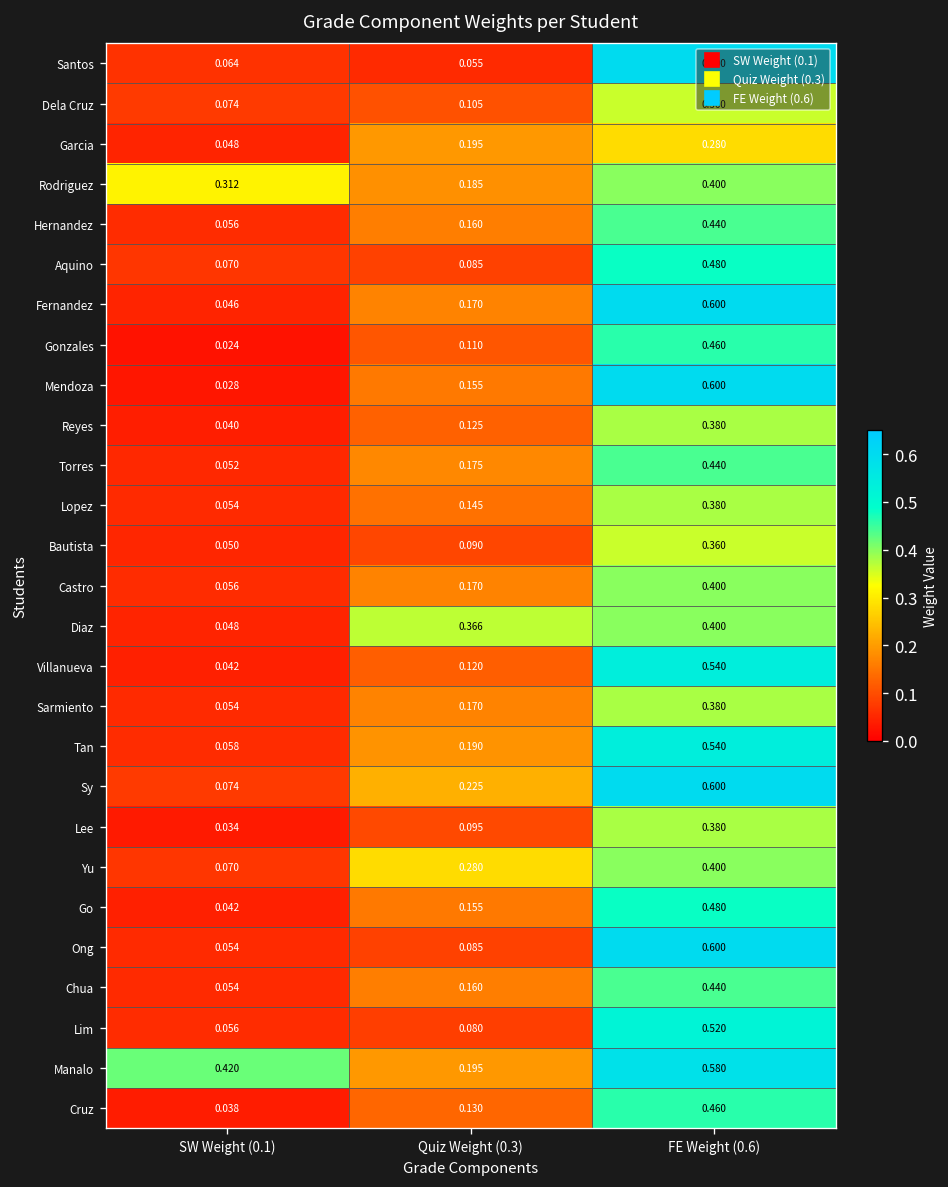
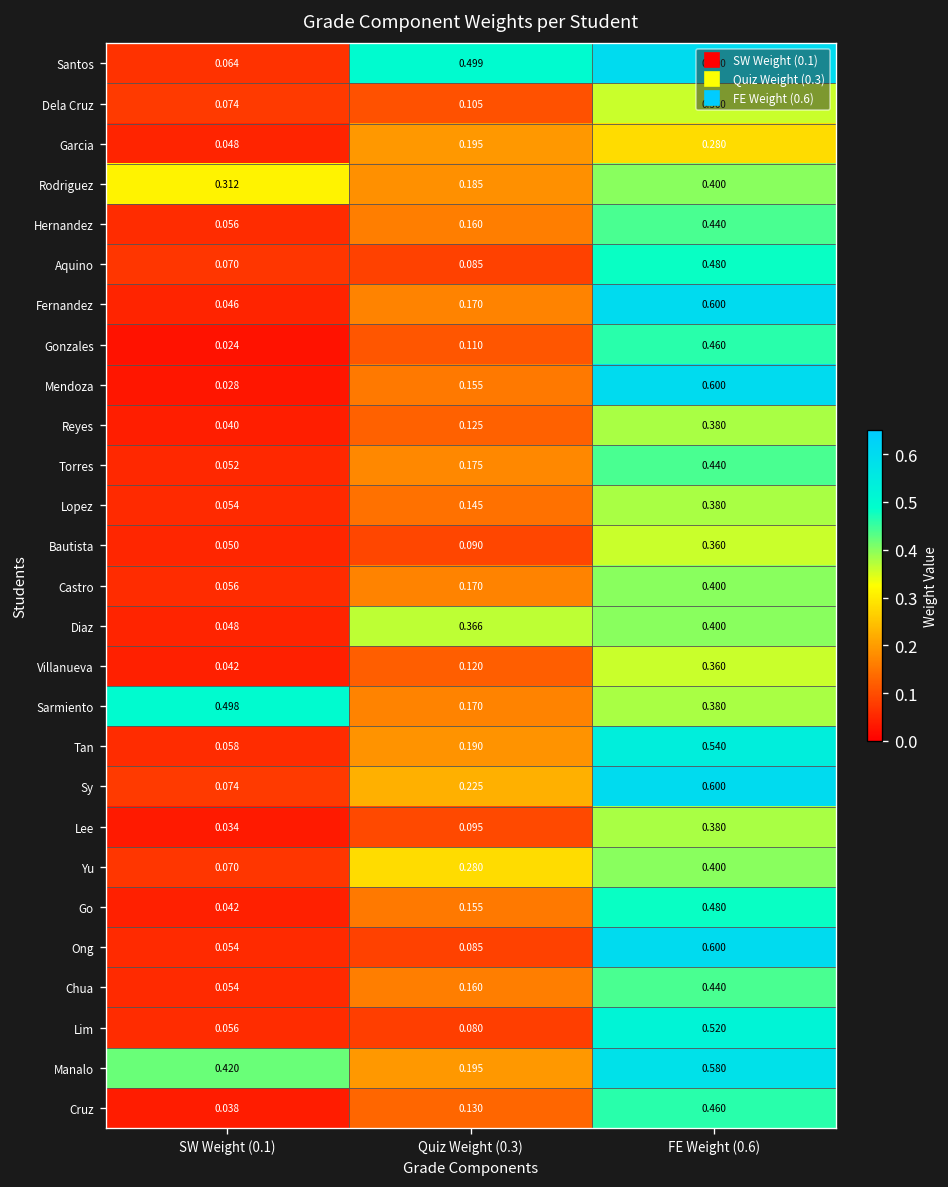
  {
    "Santos": {
      "SW Weight (0.1)": 0.064,
-     "Quiz Weight (0.3)": 0.055
+     "Quiz Weight (0.3)": 0.499
    },
    "Dela Cruz": {
      "SW Weight (0.1)": 0.074,
      "Quiz Weight (0.3)": 0.105
    },
    "Garcia": {
      "SW Weight (0.1)": 0.048,
      "Quiz Weight (0.3)": 0.195,
      "FE Weight (0.6)": 0.280
    },
    "Rodriguez": {
      "SW Weight (0.1)": 0.312,
      "Quiz Weight (0.3)": 0.185,
      "FE Weight (0.6)": 0.400
    },
    "Hernandez": {
      "SW Weight (0.1)": 0.056,
      "Quiz Weight (0.3)": 0.160,
      "FE Weight (0.6)": 0.440
    },
    "Aquino": {
      "SW Weight (0.1)": 0.070,
      "Quiz Weight (0.3)": 0.085,
      "FE Weight (0.6)": 0.480
    },
    "Fernandez": {
      "SW Weight (0.1)": 0.046,
      "Quiz Weight (0.3)": 0.170,
      "FE Weight (0.6)": 0.600
    },
    "Gonzales": {
      "SW Weight (0.1)": 0.024,
      "Quiz Weight (0.3)": 0.110,
      "FE Weight (0.6)": 0.460
    },
    "Mendoza": {
      "SW Weight (0.1)": 0.028,
      "Quiz Weight (0.3)": 0.155,
      "FE Weight (0.6)": 0.600
    },
    "Reyes": {
      "SW Weight (0.1)": 0.040,
      "Quiz Weight (0.3)": 0.125,
      "FE Weight (0.6)": 0.380
    },
    "Torres": {
      "SW Weight (0.1)": 0.052,
      "Quiz Weight (0.3)": 0.175,
      "FE Weight (0.6)": 0.440
    },
    "Lopez": {
      "SW Weight (0.1)": 0.054,
      "Quiz Weight (0.3)": 0.145,
      "FE Weight (0.6)": 0.380
    },
    "Bautista": {
      "SW Weight (0.1)": 0.050,
      "Quiz Weight (0.3)": 0.090,
      "FE Weight (0.6)": 0.360
    },
    "Castro": {
      "SW Weight (0.1)": 0.056,
      "Quiz Weight (0.3)": 0.170,
      "FE Weight (0.6)": 0.400
    },
    "Diaz": {
      "SW Weight (0.1)": 0.048,
      "Quiz Weight (0.3)": 0.366,
      "FE Weight (0.6)": 0.400
    },
    "Villanueva": {
      "SW Weight (0.1)": 0.042,
      "Quiz Weight (0.3)": 0.120,
-     "FE Weight (0.6)": 0.540
+     "FE Weight (0.6)": 0.360
    },
    "Sarmiento": {
-     "SW Weight (0.1)": 0.054,
+     "SW Weight (0.1)": 0.498,
      "Quiz Weight (0.3)": 0.170,
      "FE Weight (0.6)": 0.380
    },
    "Tan": {
      "SW Weight (0.1)": 0.058,
      "Quiz Weight (0.3)": 0.190,
      "FE Weight (0.6)": 0.540
    },
    "Sy": {
      "SW Weight (0.1)": 0.074,
      "Quiz Weight (0.3)": 0.225,
      "FE Weight (0.6)": 0.600
    },
    "Lee": {
      "SW Weight (0.1)": 0.034,
      "Quiz Weight (0.3)": 0.095,
      "FE Weight (0.6)": 0.380
    },
    "Yu": {
      "SW Weight (0.1)": 0.070,
      "Quiz Weight (0.3)": 0.280,
      "FE Weight (0.6)": 0.400
    },
    "Go": {
      "SW Weight (0.1)": 0.042,
      "Quiz Weight (0.3)": 0.155,
      "FE Weight (0.6)": 0.480
    },
    "Ong": {
      "SW Weight (0.1)": 0.054,
      "Quiz Weight (0.3)": 0.085,
      "FE Weight (0.6)": 0.600
    },
    "Chua": {
      "SW Weight (0.1)": 0.054,
      "Quiz Weight (0.3)": 0.160,
      "FE Weight (0.6)": 0.440
    },
    "Lim": {
      "SW Weight (0.1)": 0.056,
      "Quiz Weight (0.3)": 0.080,
      "FE Weight (0.6)": 0.520
    },
    "Manalo": {
      "SW Weight (0.1)": 0.420,
      "Quiz Weight (0.3)": 0.195,
      "FE Weight (0.6)": 0.580
    },
    "Cruz": {
      "SW Weight (0.1)": 0.038,
      "Quiz Weight (0.3)": 0.130,
      "FE Weight (0.6)": 0.460
    }
  }
